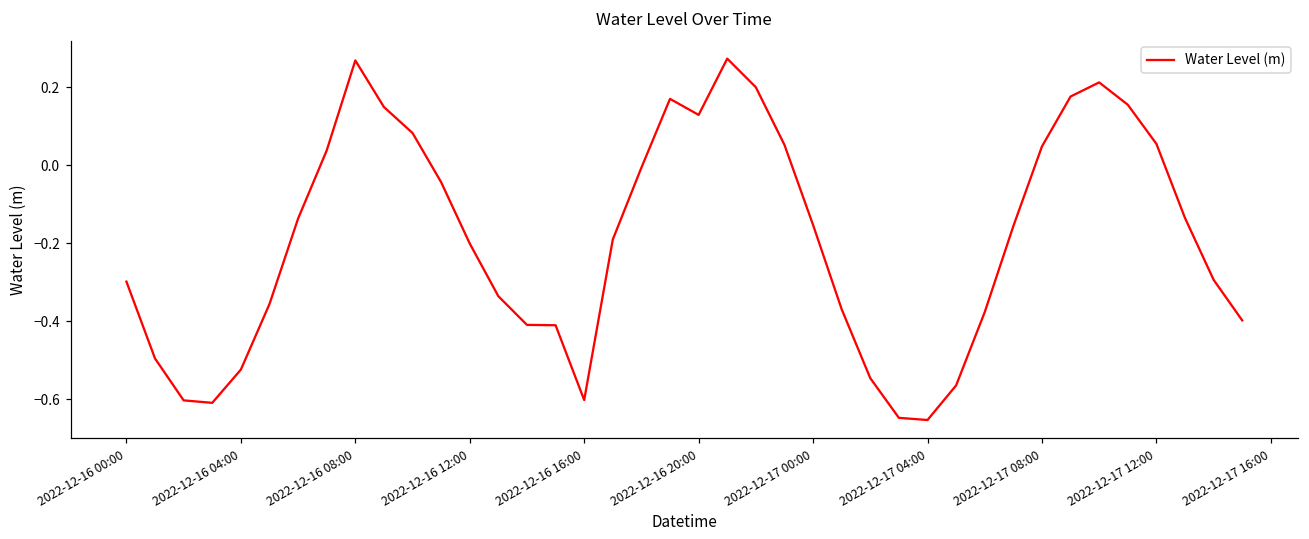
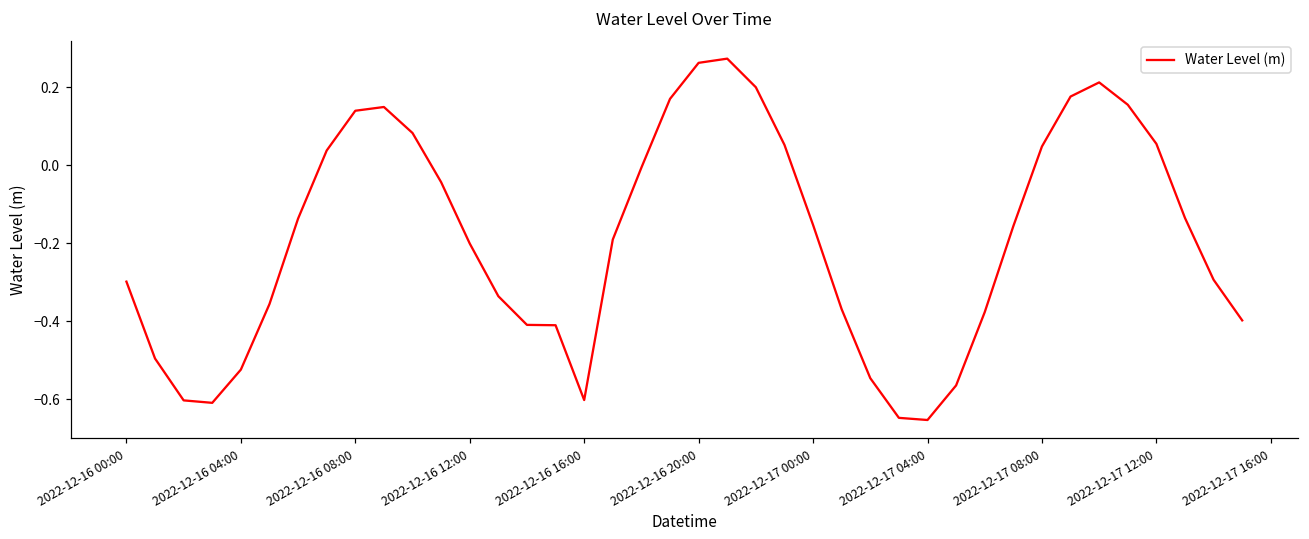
  {
    "2022-12-16 00:00": -0.30,
    "2022-12-16 04:00": -0.52,
-   "2022-12-16 08:00": 0.27,
+   "2022-12-16 08:00": 0.14,
    "2022-12-16 12:00": -0.20,
    "2022-12-16 16:00": -0.60,
-   "2022-12-16 20:00": 0.13,
+   "2022-12-16 20:00": 0.26,
    "2022-12-17 00:00": -0.15,
    "2022-12-17 04:00": -0.65,
    "2022-12-17 08:00": 0.05,
    "2022-12-17 12:00": 0.05
  }
